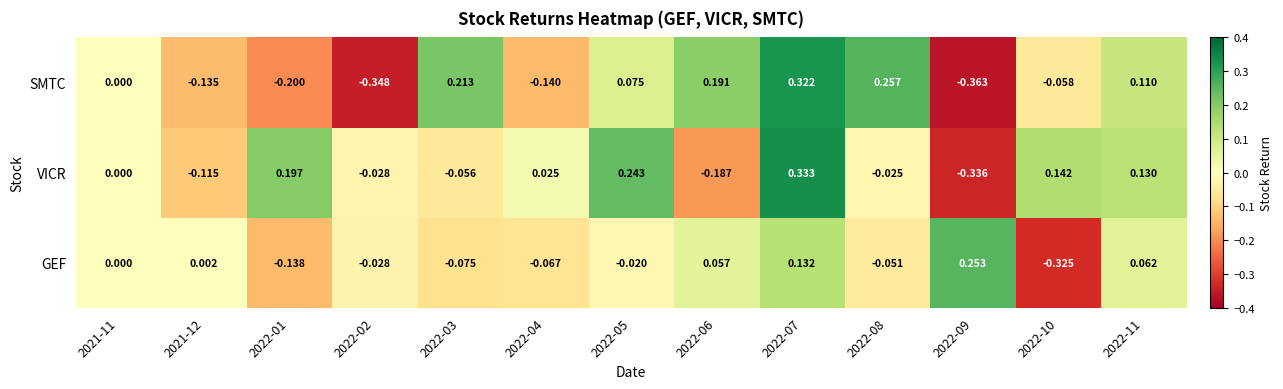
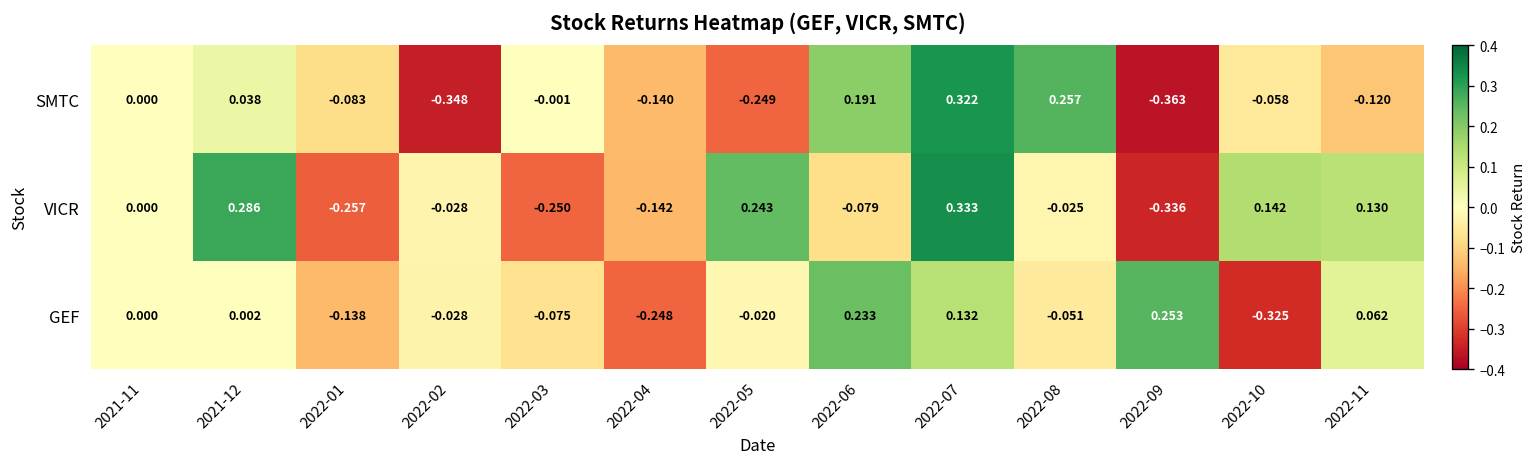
  {
    "SMTC": {
      "2021-11": 0.000,
-     "2021-12": -0.135,
-     "2022-01": -0.200,
+     "2021-12": 0.038,
+     "2022-01": -0.083,
      "2022-02": -0.348,
-     "2022-03": 0.213,
+     "2022-03": -0.001,
      "2022-04": -0.140,
-     "2022-05": 0.075,
+     "2022-05": -0.249,
      "2022-06": 0.191,
      "2022-07": 0.322,
      "2022-08": 0.257,
      "2022-09": -0.363,
      "2022-10": -0.058,
-     "2022-11": 0.110
+     "2022-11": -0.120
    },
    "VICR": {
      "2021-11": 0.000,
-     "2021-12": -0.115,
-     "2022-01": 0.197,
+     "2021-12": 0.286,
+     "2022-01": -0.257,
      "2022-02": -0.028,
-     "2022-03": -0.056,
-     "2022-04": 0.025,
+     "2022-03": -0.250,
+     "2022-04": -0.142,
      "2022-05": 0.243,
-     "2022-06": -0.187,
+     "2022-06": -0.079,
      "2022-07": 0.333,
      "2022-08": -0.025,
      "2022-09": -0.336,
      "2022-10": 0.142,
      "2022-11": 0.130
    },
    "GEF": {
      "2021-11": 0.000,
      "2021-12": 0.002,
      "2022-01": -0.138,
      "2022-02": -0.028,
      "2022-03": -0.075,
-     "2022-04": -0.067,
+     "2022-04": -0.248,
      "2022-05": -0.020,
-     "2022-06": 0.057,
+     "2022-06": 0.233,
      "2022-07": 0.132,
      "2022-08": -0.051,
      "2022-09": 0.253,
      "2022-10": -0.325,
      "2022-11": 0.062
    }
  }
